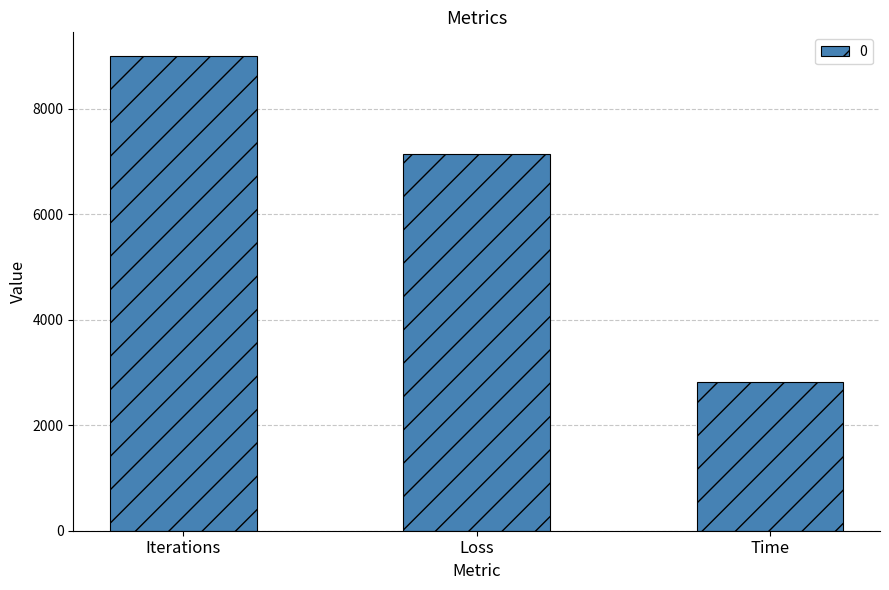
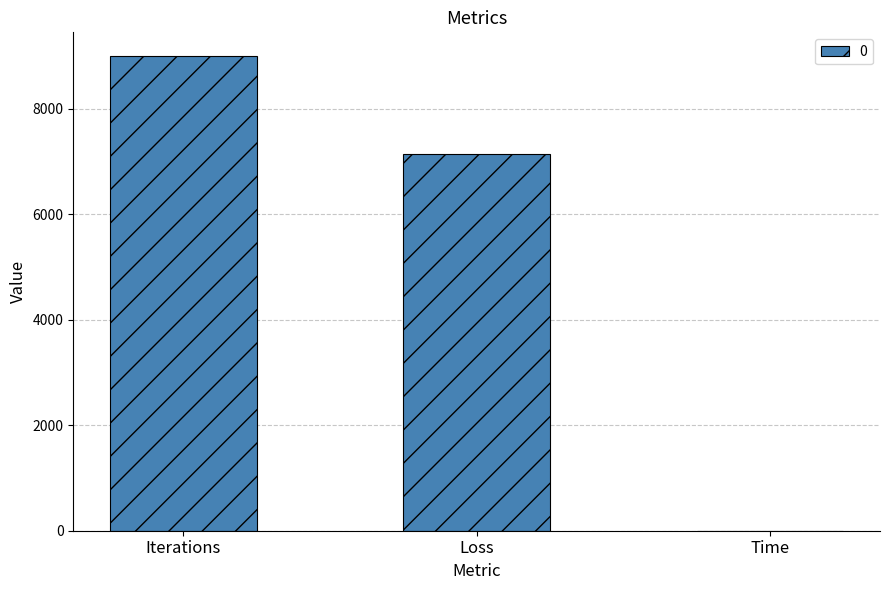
  {
    "Iterations": 9000,
    "Loss": 7100,
-   "Time": 2800
+   "Time": 0
  }
